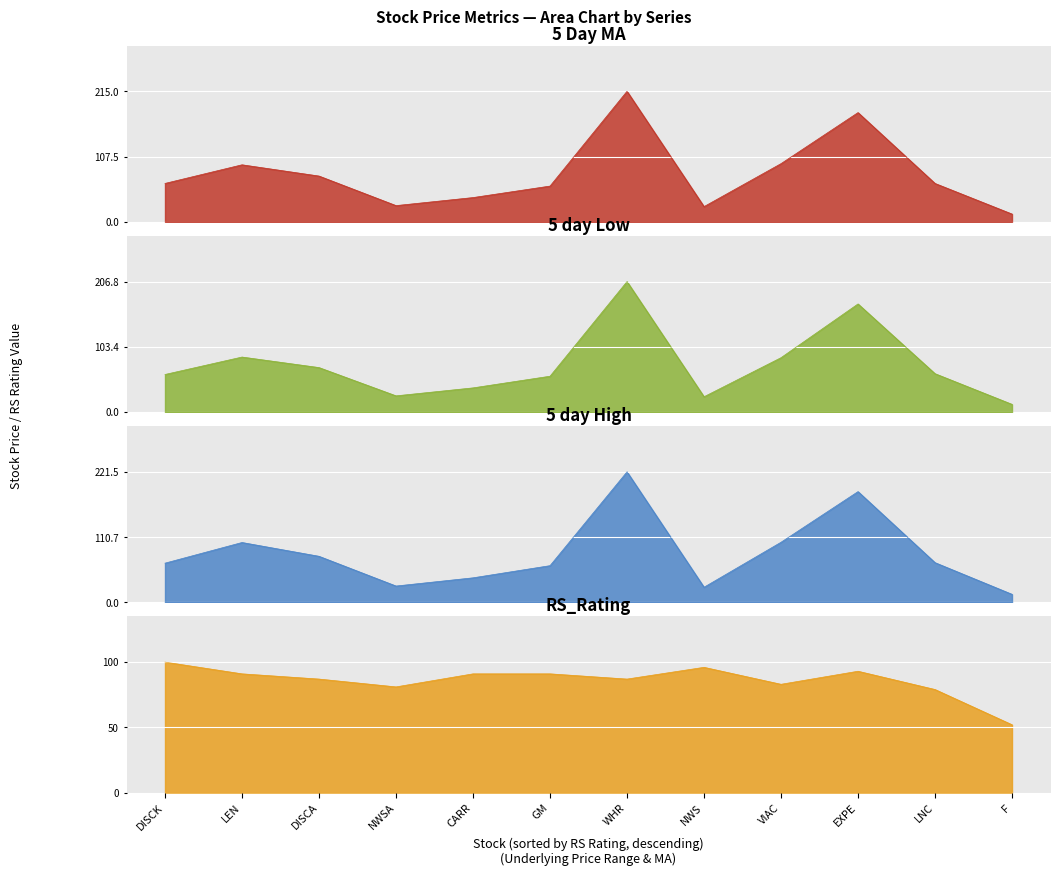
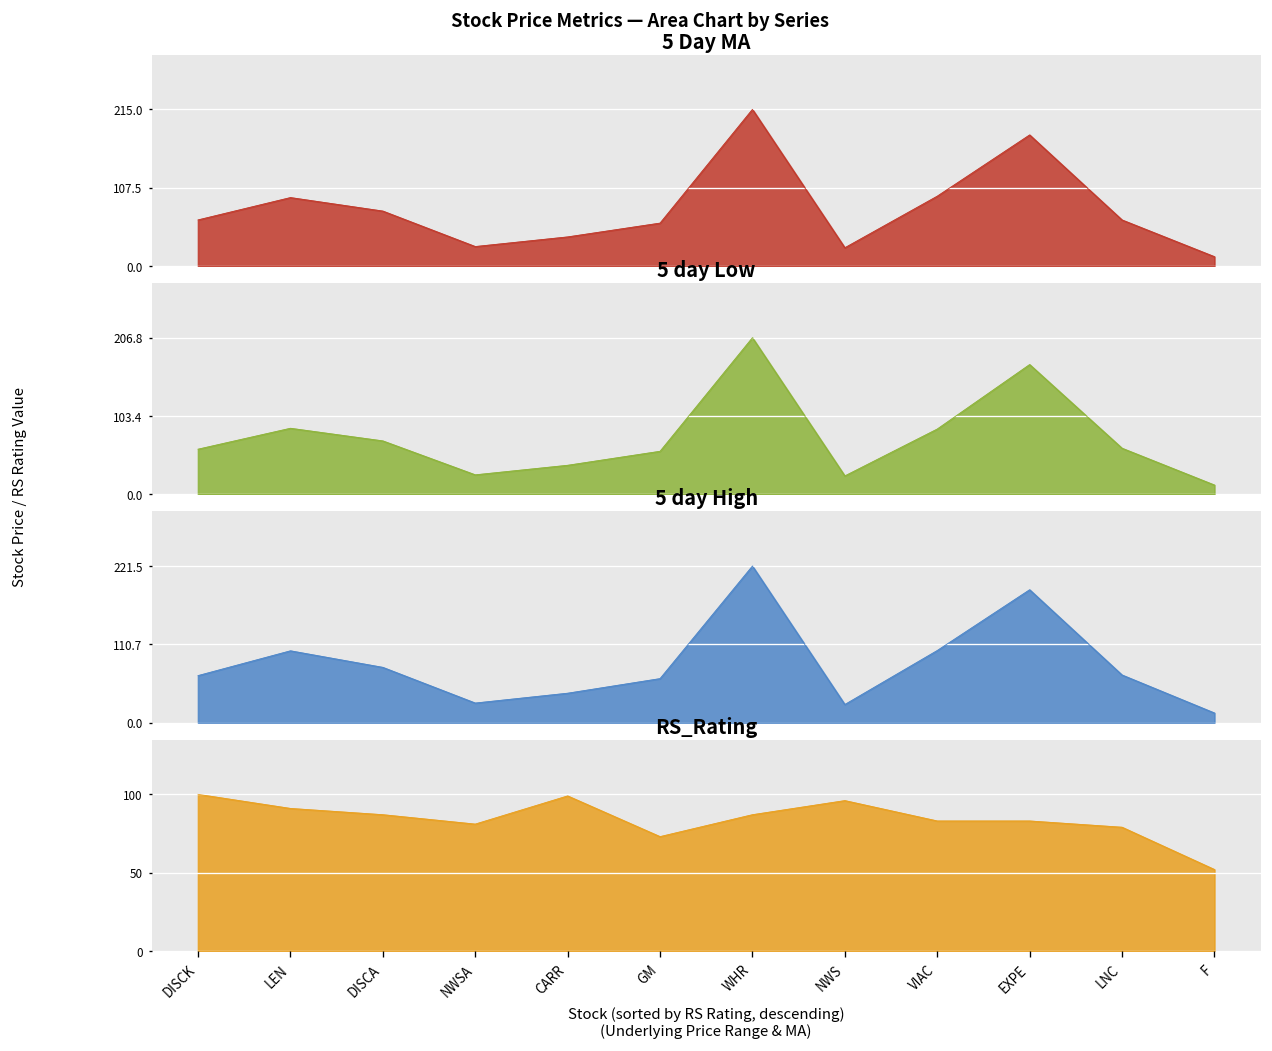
  {
    "RS_Rating": {
      "DISCK": 100,
      "LEN": 91,
      "DISCA": 87,
      "NWSA": 81,
-     "CARR": 91,
-     "GM": 91,
+     "CARR": 99,
+     "GM": 73,
      "WHR": 87,
      "NWS": 96,
      "VIAC": 83,
-     "EXPE": 93,
+     "EXPE": 83,
      "LNC": 79,
      "F": 52
    }
  }
